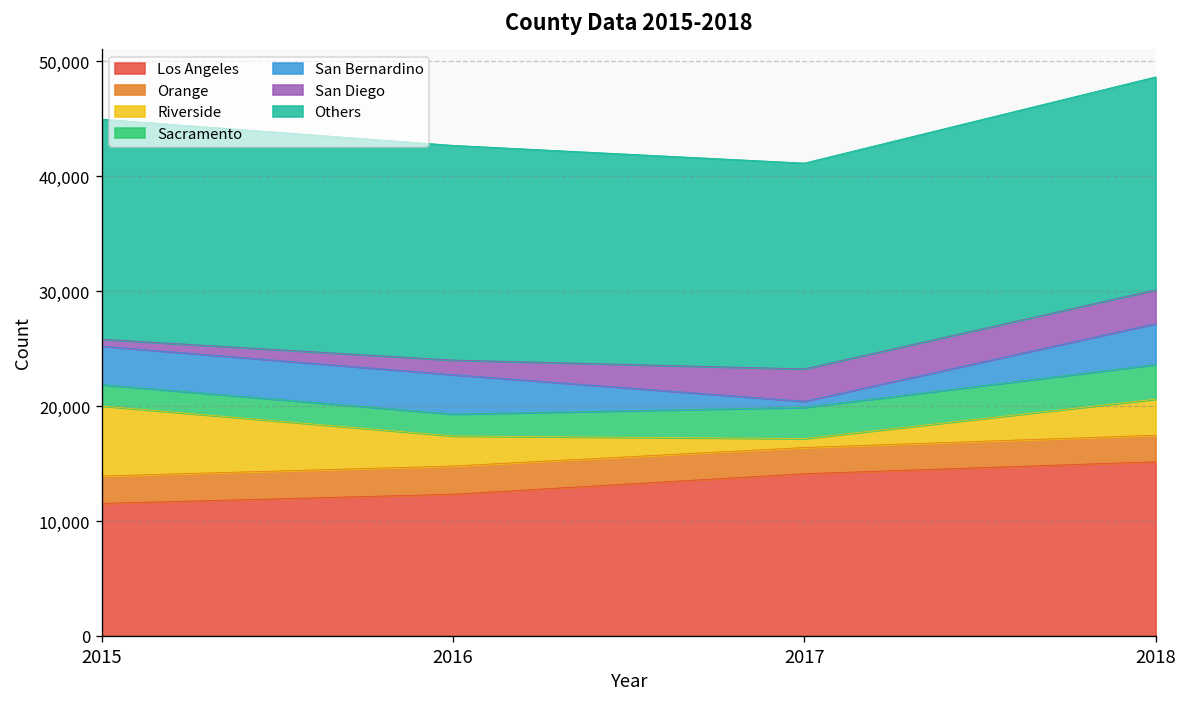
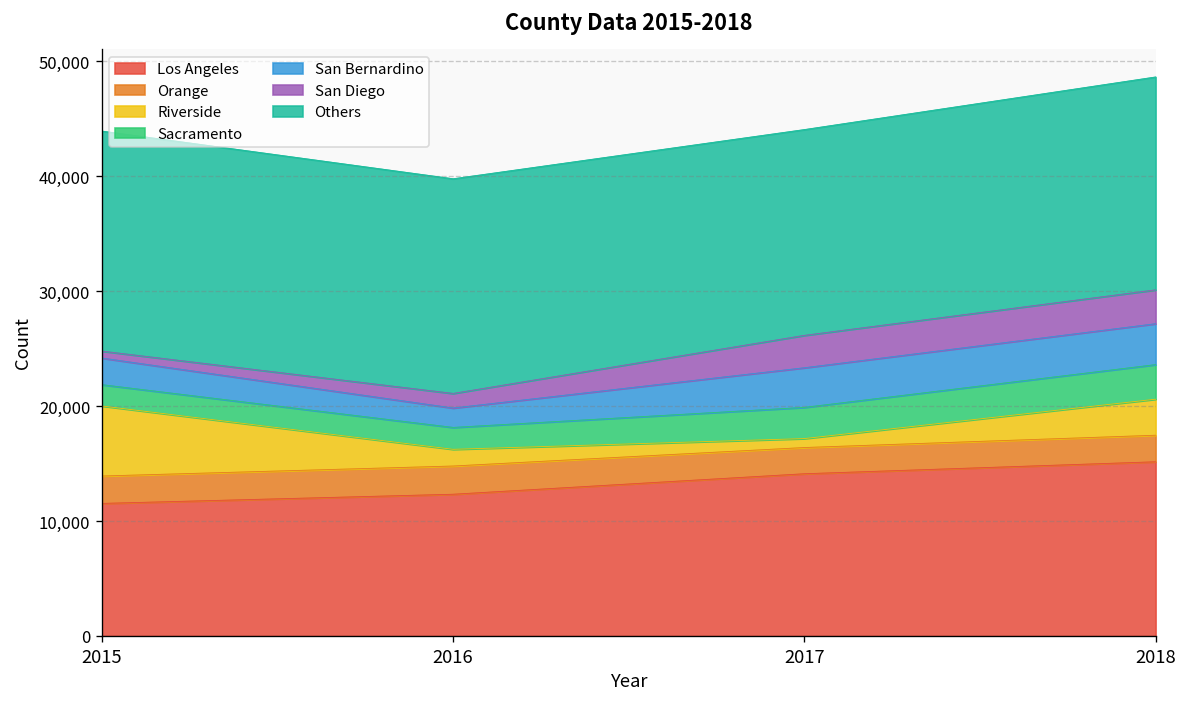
  {
    "Riverside": {
      "2015": "6,000",
-     "2016": "3,000",
+     "2016": "1,000",
      "2017": "1,000",
      "2018": "3,000"
    },
    "San Bernardino": {
-     "2015": "3,000",
-     "2016": "3,000",
-     "2017": "1,000",
+     "2015": "2,000",
+     "2016": "2,000",
+     "2017": "3,000",
      "2018": "4,000"
    },
    "San Diego": {
      "2015": "1,000",
      "2016": "1,000",
      "2017": "3,000",
      "2018": "3,000"
    }
  }
